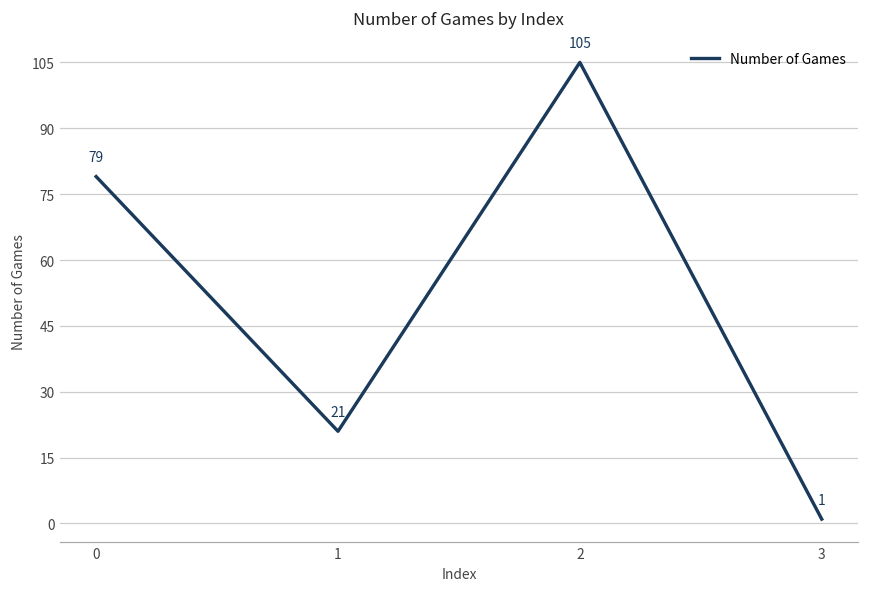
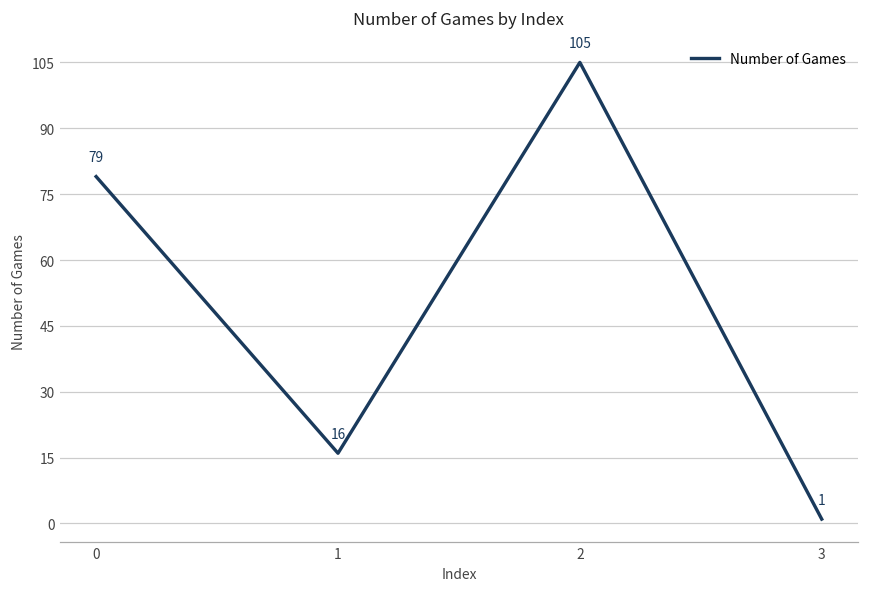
  {
    "0": 79,
-   "1": 21,
+   "1": 16,
    "2": 105,
    "3": 1
  }
